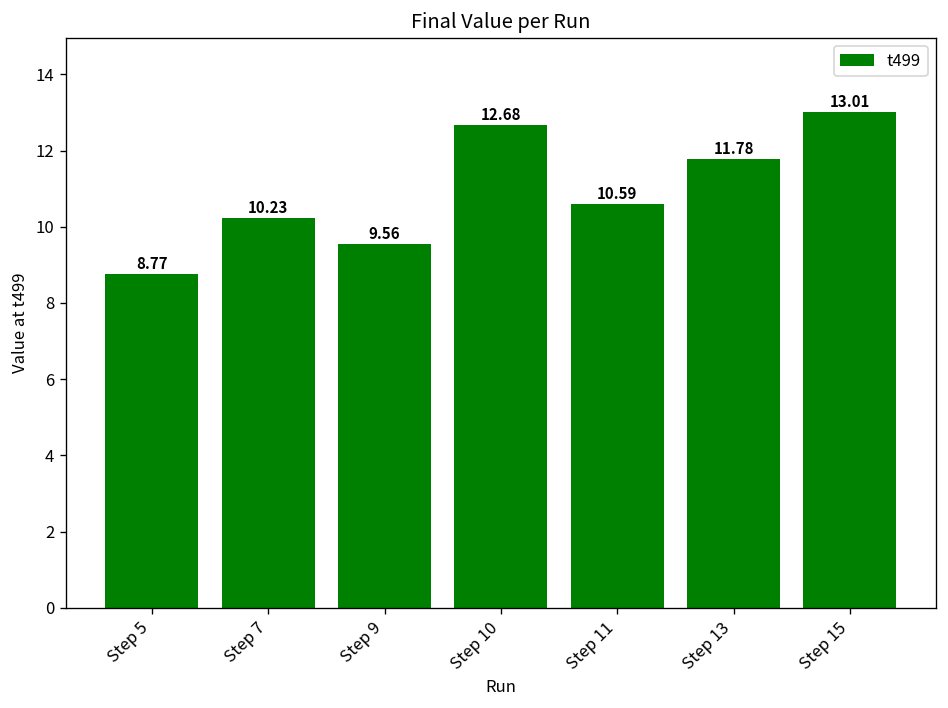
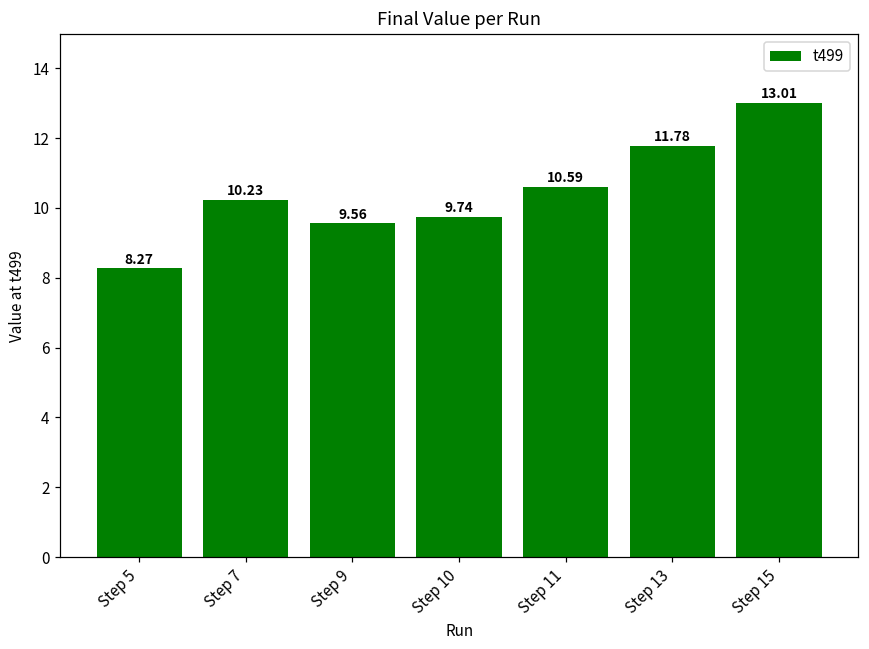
  {
-   "Step 5": 8.77,
+   "Step 5": 8.27,
    "Step 7": 10.23,
    "Step 9": 9.56,
-   "Step 10": 12.68,
+   "Step 10": 9.74,
    "Step 11": 10.59,
    "Step 13": 11.78,
    "Step 15": 13.01
  }
